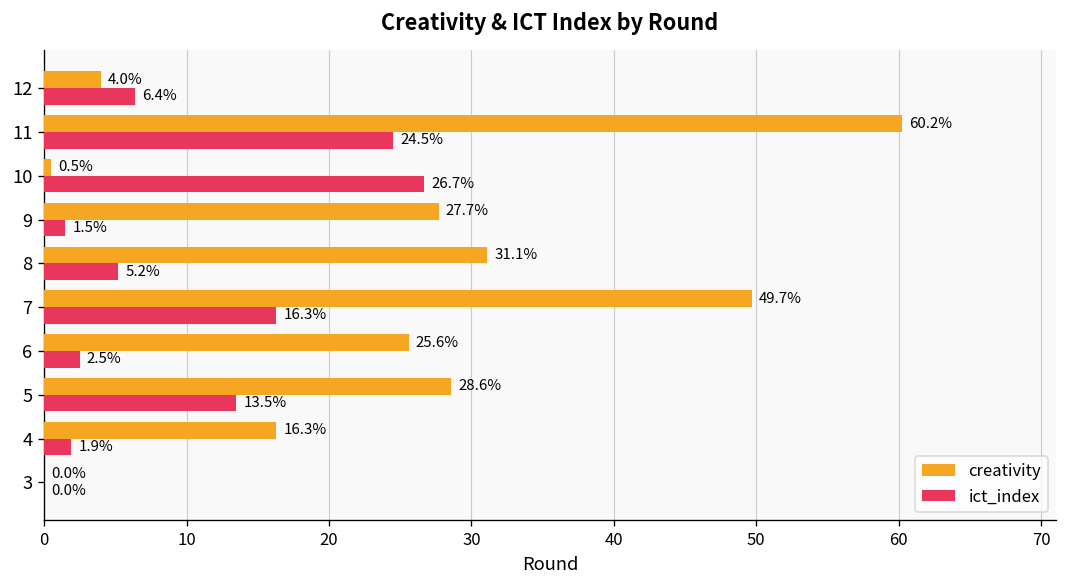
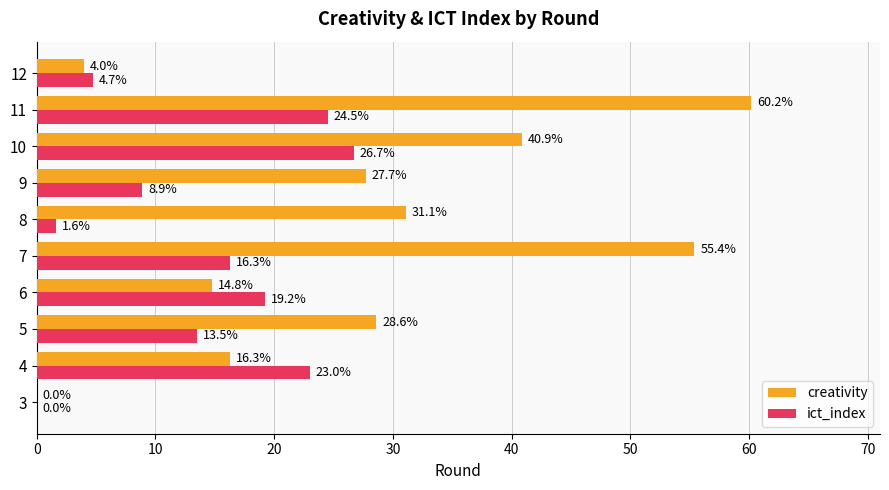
  {
    "creativity": {
      "12": "4.0%",
      "11": "60.2%",
-     "10": "0.5%",
+     "10": "40.9%",
      "9": "27.7%",
      "8": "31.1%",
-     "7": "49.7%",
-     "6": "25.6%",
+     "7": "55.4%",
+     "6": "14.8%",
      "5": "28.6%",
      "4": "16.3%",
      "3": "0.0%"
    },
    "ict_index": {
-     "12": "6.4%",
+     "12": "4.7%",
      "11": "24.5%",
      "10": "26.7%",
-     "9": "1.5%",
-     "8": "5.2%",
+     "9": "8.9%",
+     "8": "1.6%",
      "7": "16.3%",
-     "6": "2.5%",
+     "6": "19.2%",
      "5": "13.5%",
-     "4": "1.9%",
+     "4": "23.0%",
      "3": "0.0%"
    }
  }
